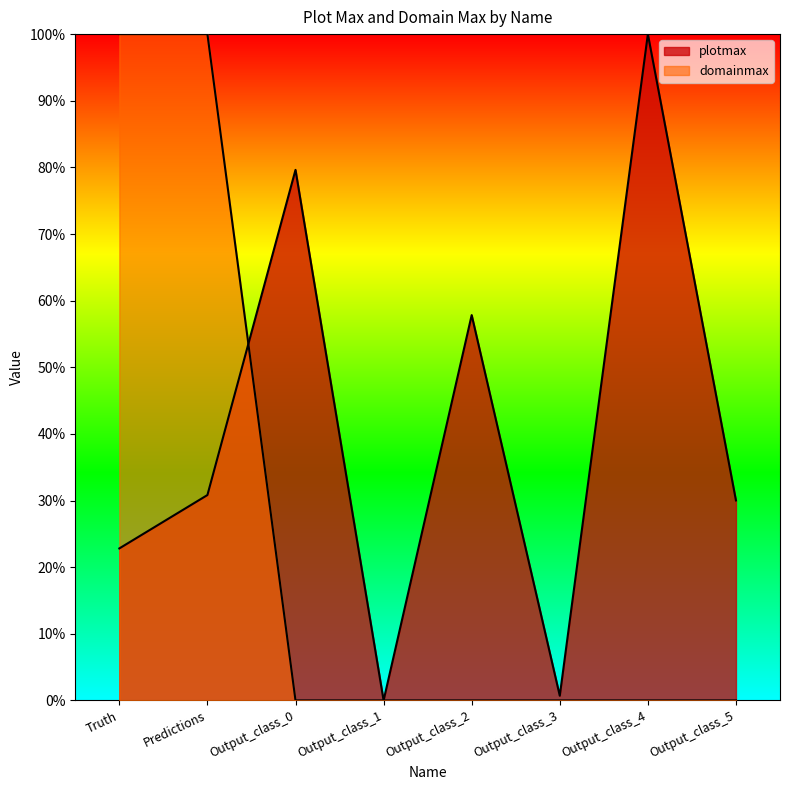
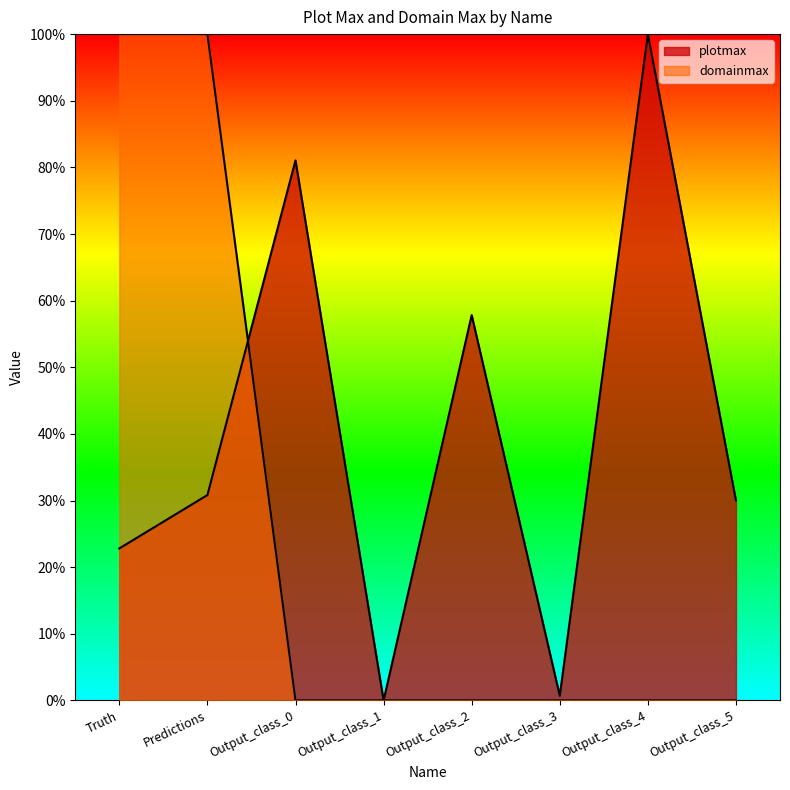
  {
    "plotmax": {
      "Truth": "23%",
      "Predictions": "31%",
-     "Output_class_0": "80%",
+     "Output_class_0": "81%",
      "Output_class_2": "58%",
      "Output_class_3": "1%",
      "Output_class_4": "100%",
      "Output_class_5": "30%"
    },
    "domainmax": {
      "Truth": "100%",
      "Predictions": "100%",
      "Output_class_0": "0%",
      "Output_class_2": "0%",
      "Output_class_3": "0%",
      "Output_class_4": "0%",
      "Output_class_5": "0%"
    }
  }
